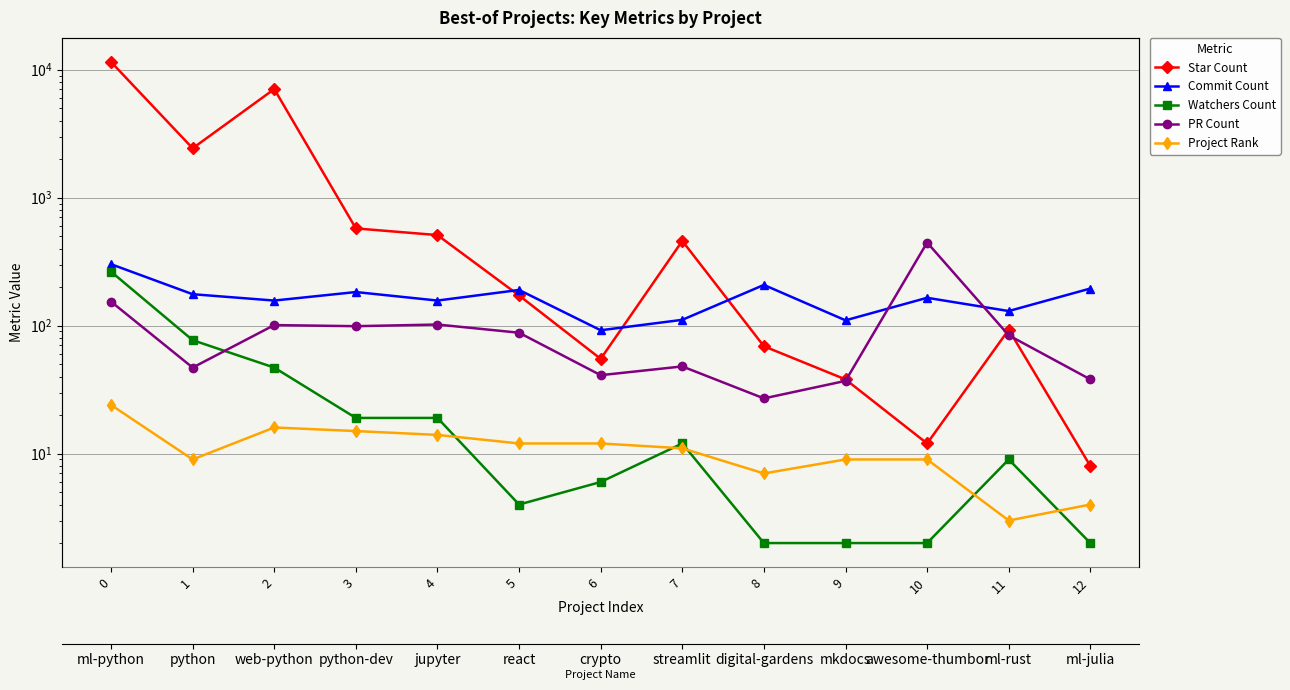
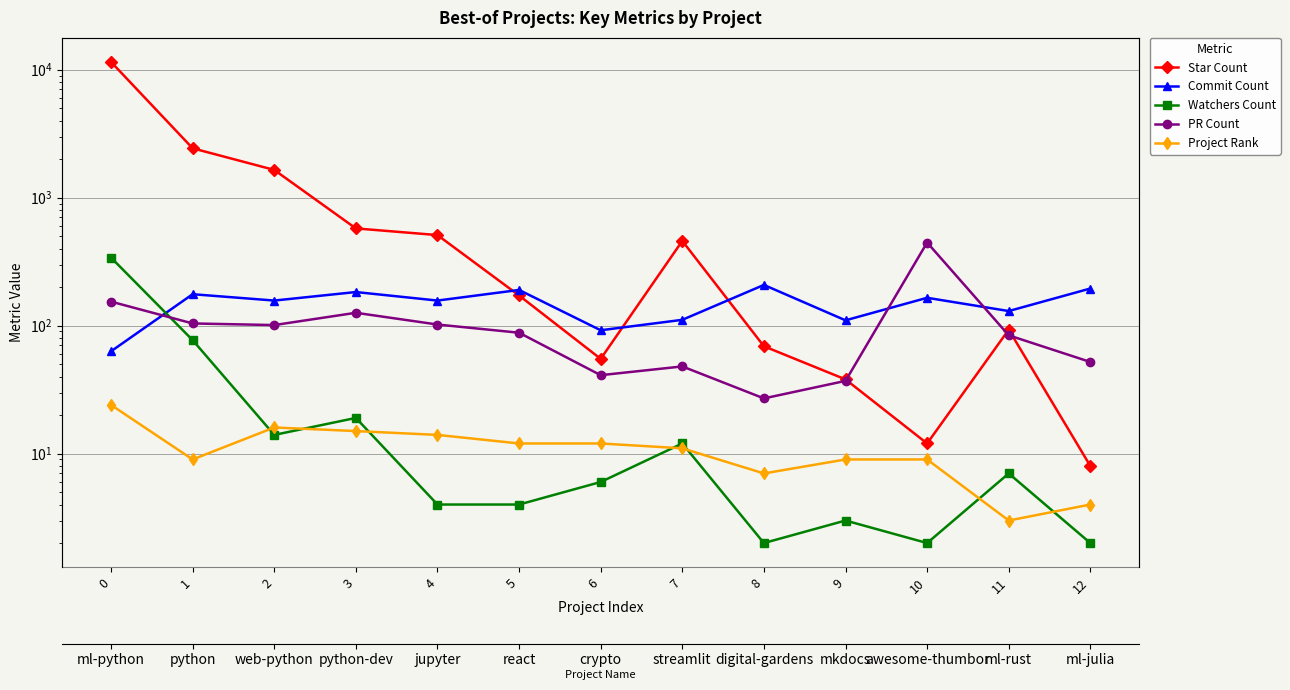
  {
    "Star Count": {
      "0": 11000,
      "1": 2400,
-     "2": 7000,
+     "2": 1600,
      "3": 600,
      "4": 510,
      "5": 170,
      "6": 55,
      "7": 460,
      "8": 70,
      "10": 12,
      "11": 90,
      "12": 8
    },
    "Commit Count": {
-     "0": 300,
+     "0": 60,
      "1": 180,
      "2": 160,
      "3": 180,
      "4": 160,
      "5": 190,
      "6": 90,
      "7": 110,
      "8": 210,
      "9": 110,
      "10": 170,
      "11": 130,
      "12": 200
    },
    "Watchers Count": {
-     "0": 260,
+     "0": 340,
      "1": 80,
-     "2": 47,
+     "2": 14,
      "3": 19,
-     "4": 19,
+     "4": 4,
      "5": 4,
      "6": 6,
      "7": 12,
      "8": 2,
-     "9": 2,
+     "9": 3,
      "10": 2,
-     "11": 9,
+     "11": 7,
      "12": 2
    },
    "PR Count": {
      "0": 150,
-     "1": 47,
+     "1": 100,
      "2": 100,
-     "3": 100,
+     "3": 130,
      "4": 100,
      "5": 90,
      "6": 41,
      "7": 48,
      "8": 27,
      "10": 450,
      "11": 80,
-     "12": 38
+     "12": 52
    },
    "Project Rank": {
      "0": 24,
      "1": 9,
      "2": 16,
      "3": 15,
      "4": 14,
      "5": 12,
      "6": 12,
      "7": 11,
      "8": 7,
      "9": 9,
      "10": 9,
      "11": 3,
      "12": 4
    }
  }
